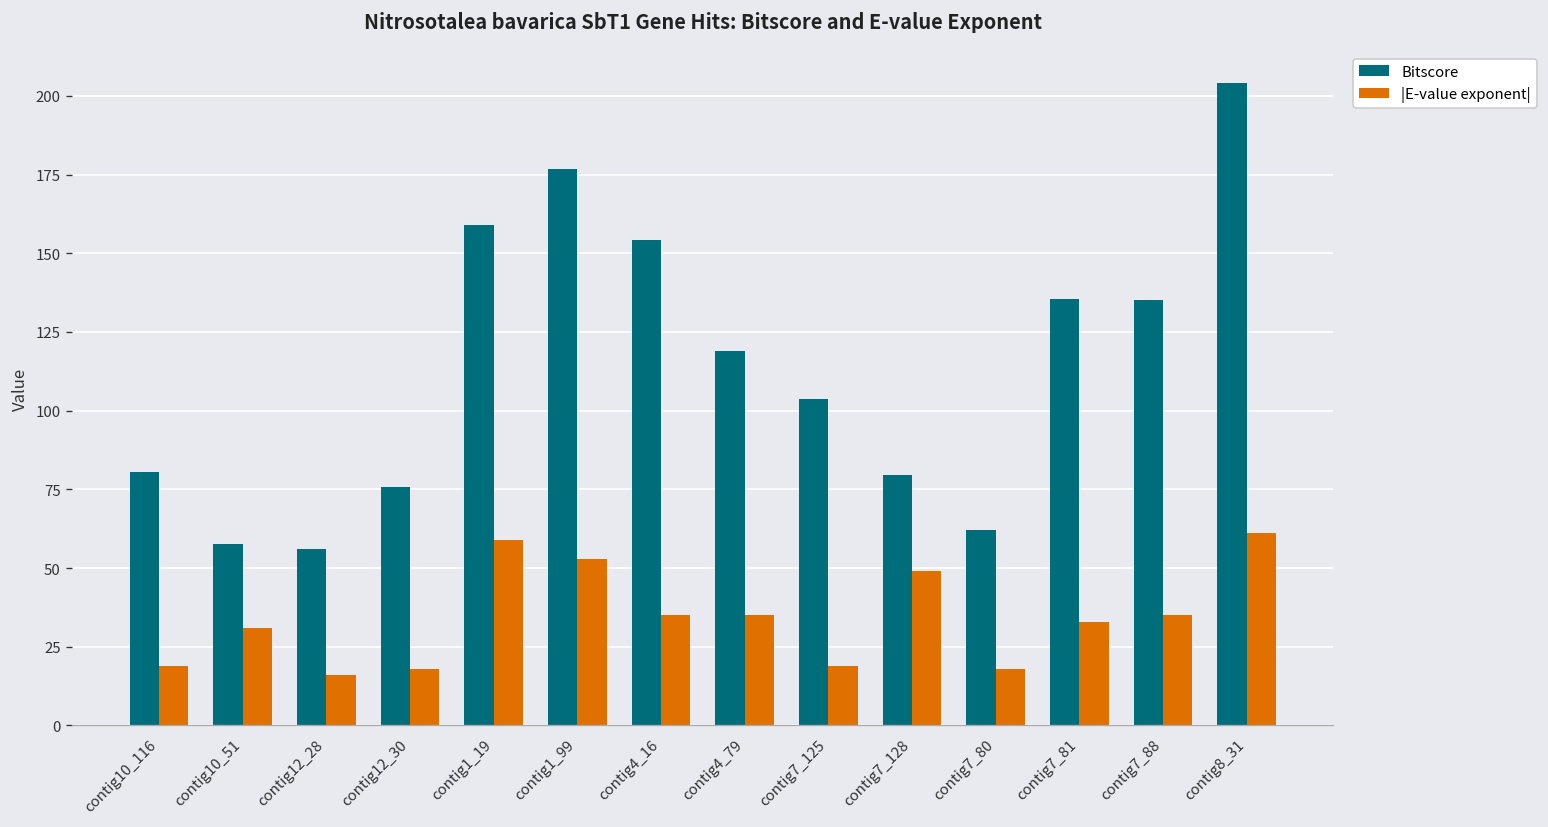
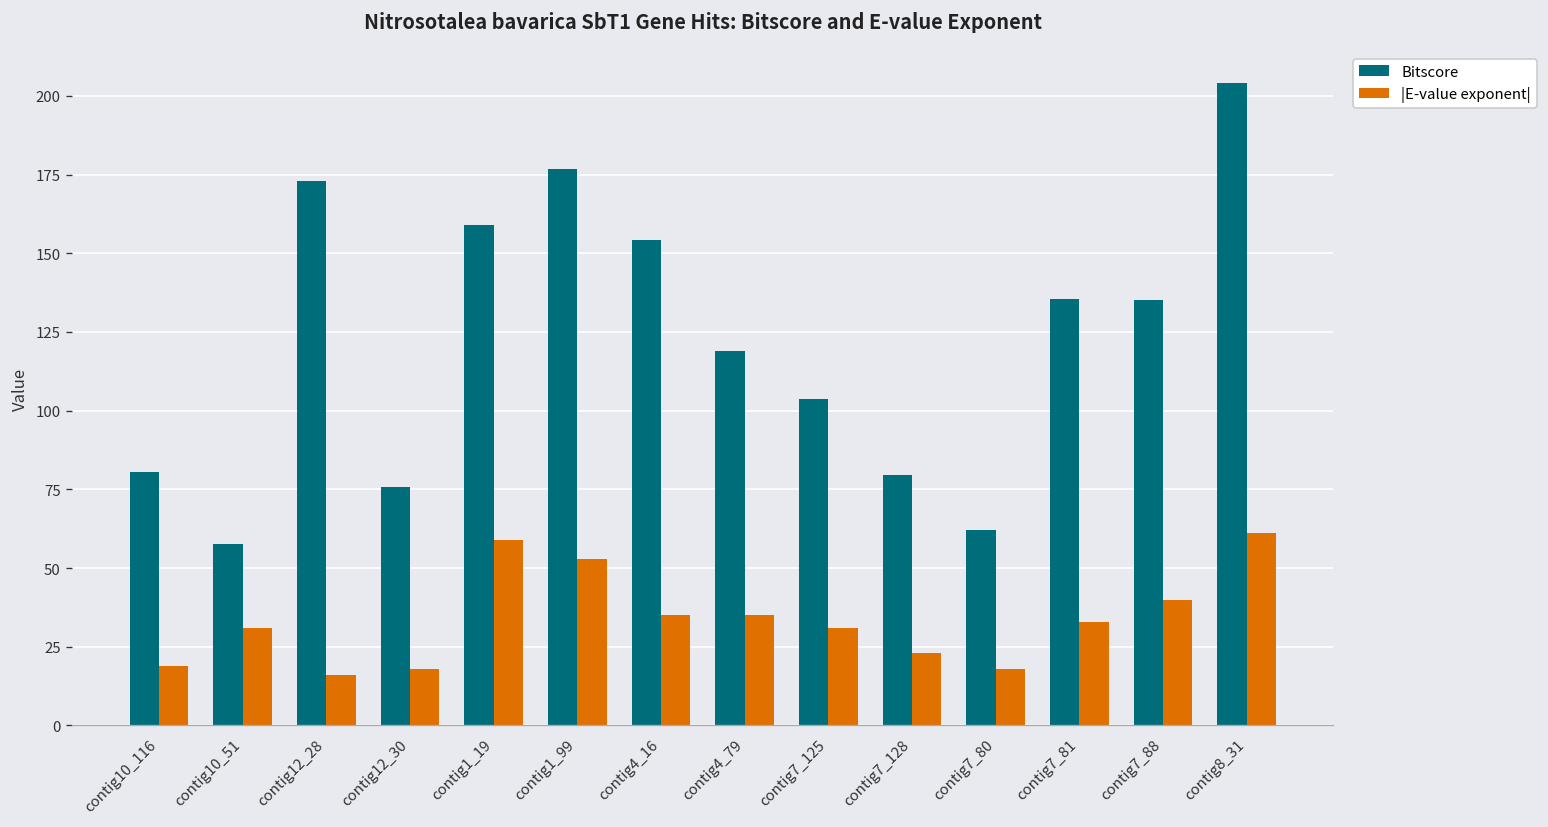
  {
    "Bitscore": {
      "contig10_116": 80,
      "contig10_51": 58,
-     "contig12_28": 56,
+     "contig12_28": 173,
      "contig12_30": 76,
      "contig1_19": 159,
      "contig1_99": 177,
      "contig4_16": 154,
      "contig4_79": 119,
      "contig7_125": 104,
      "contig7_128": 80,
      "contig7_80": 62,
      "contig7_81": 136,
      "contig7_88": 135,
      "contig8_31": 204
    },
    "|E-value exponent|": {
      "contig10_116": 19,
      "contig10_51": 31,
      "contig12_28": 16,
      "contig12_30": 18,
      "contig1_19": 59,
      "contig1_99": 53,
      "contig4_16": 35,
      "contig4_79": 35,
-     "contig7_125": 19,
-     "contig7_128": 49,
+     "contig7_125": 31,
+     "contig7_128": 23,
      "contig7_80": 18,
      "contig7_81": 33,
-     "contig7_88": 35,
+     "contig7_88": 40,
      "contig8_31": 61
    }
  }
